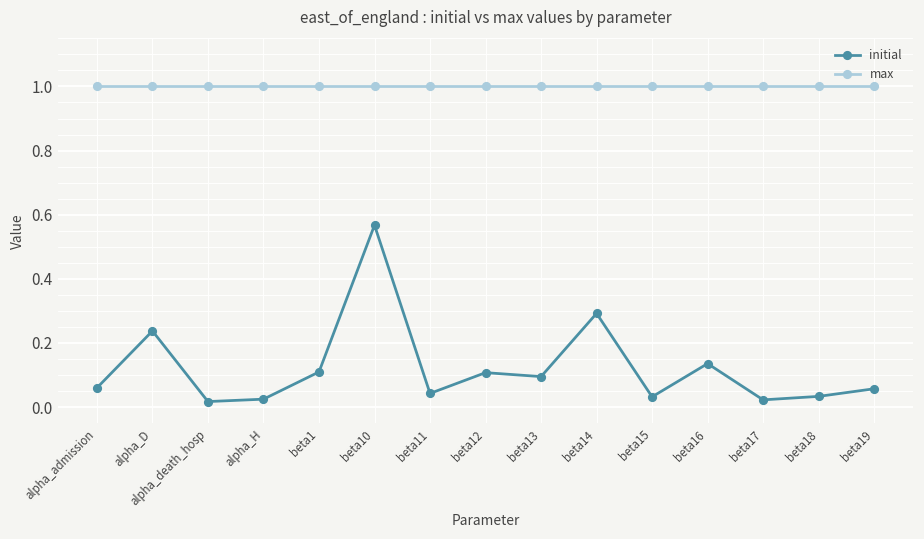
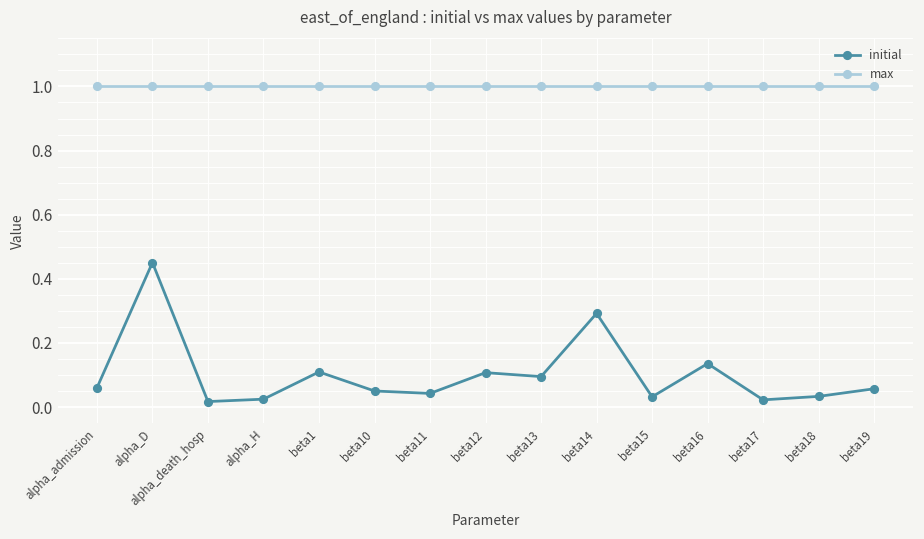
  {
    "initial": {
      "alpha_admission": 0.06,
-     "alpha_D": 0.24,
+     "alpha_D": 0.45,
      "alpha_death_hosp": 0.02,
      "alpha_H": 0.02,
      "beta1": 0.11,
-     "beta10": 0.57,
+     "beta10": 0.05,
      "beta11": 0.04,
      "beta12": 0.11,
      "beta13": 0.10,
      "beta14": 0.29,
      "beta15": 0.03,
      "beta16": 0.14,
      "beta17": 0.02,
      "beta18": 0.03,
      "beta19": 0.06
    },
    "max": {
      "alpha_admission": 1.00,
      "alpha_D": 1.00,
      "alpha_death_hosp": 1.00,
      "alpha_H": 1.00,
      "beta1": 1.00,
      "beta10": 1.00,
      "beta11": 1.00,
      "beta12": 1.00,
      "beta13": 1.00,
      "beta14": 1.00,
      "beta15": 1.00,
      "beta16": 1.00,
      "beta17": 1.00,
      "beta18": 1.00,
      "beta19": 1.00
    }
  }
